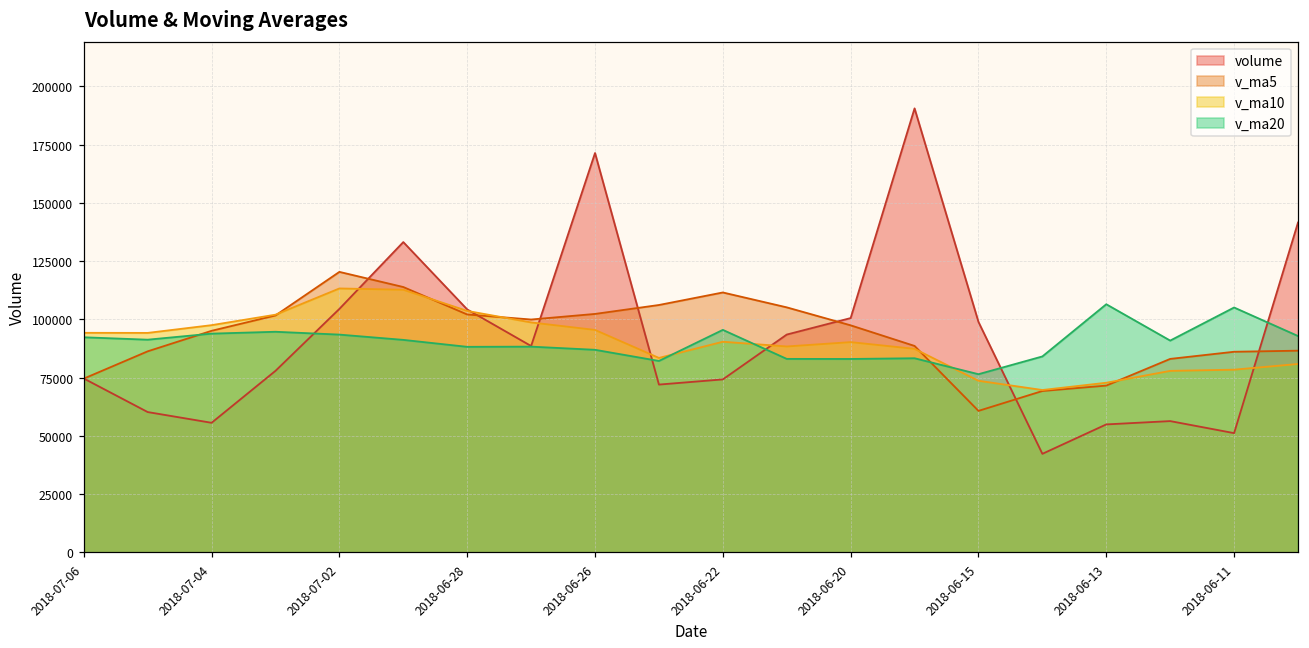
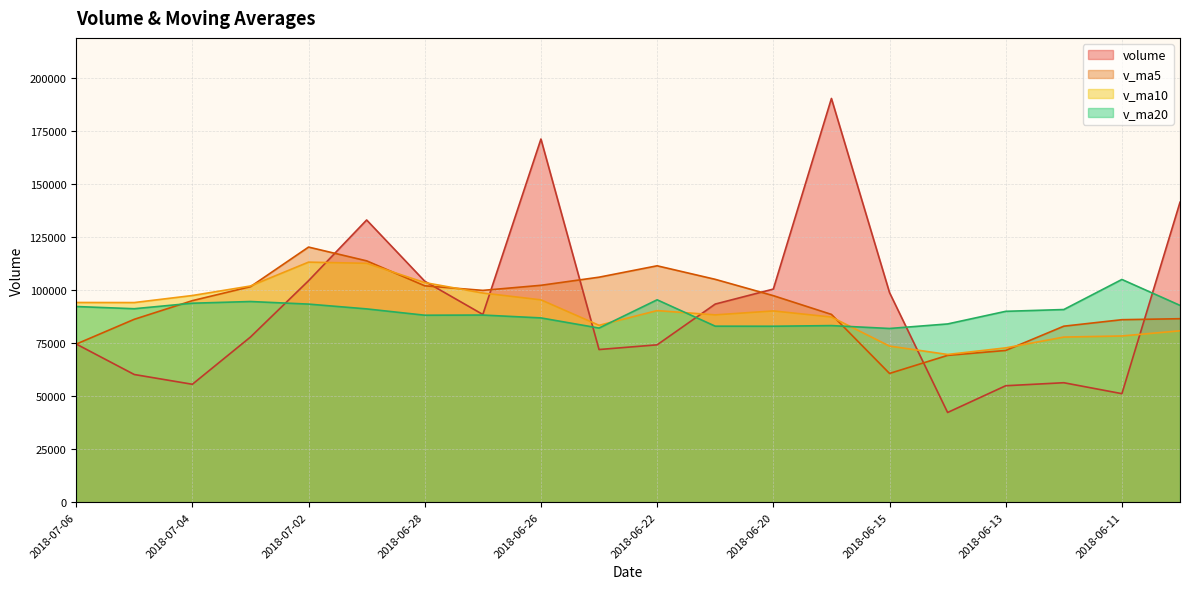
  {
    "v_ma20": {
      "2018-07-06": 92000,
      "2018-07-04": 94000,
      "2018-07-02": 93000,
      "2018-06-28": 88000,
      "2018-06-26": 87000,
      "2018-06-22": 96000,
      "2018-06-20": 83000,
-     "2018-06-15": 76000,
-     "2018-06-13": 107000,
+     "2018-06-15": 82000,
+     "2018-06-13": 90000,
      "2018-06-11": 105000
    }
  }
